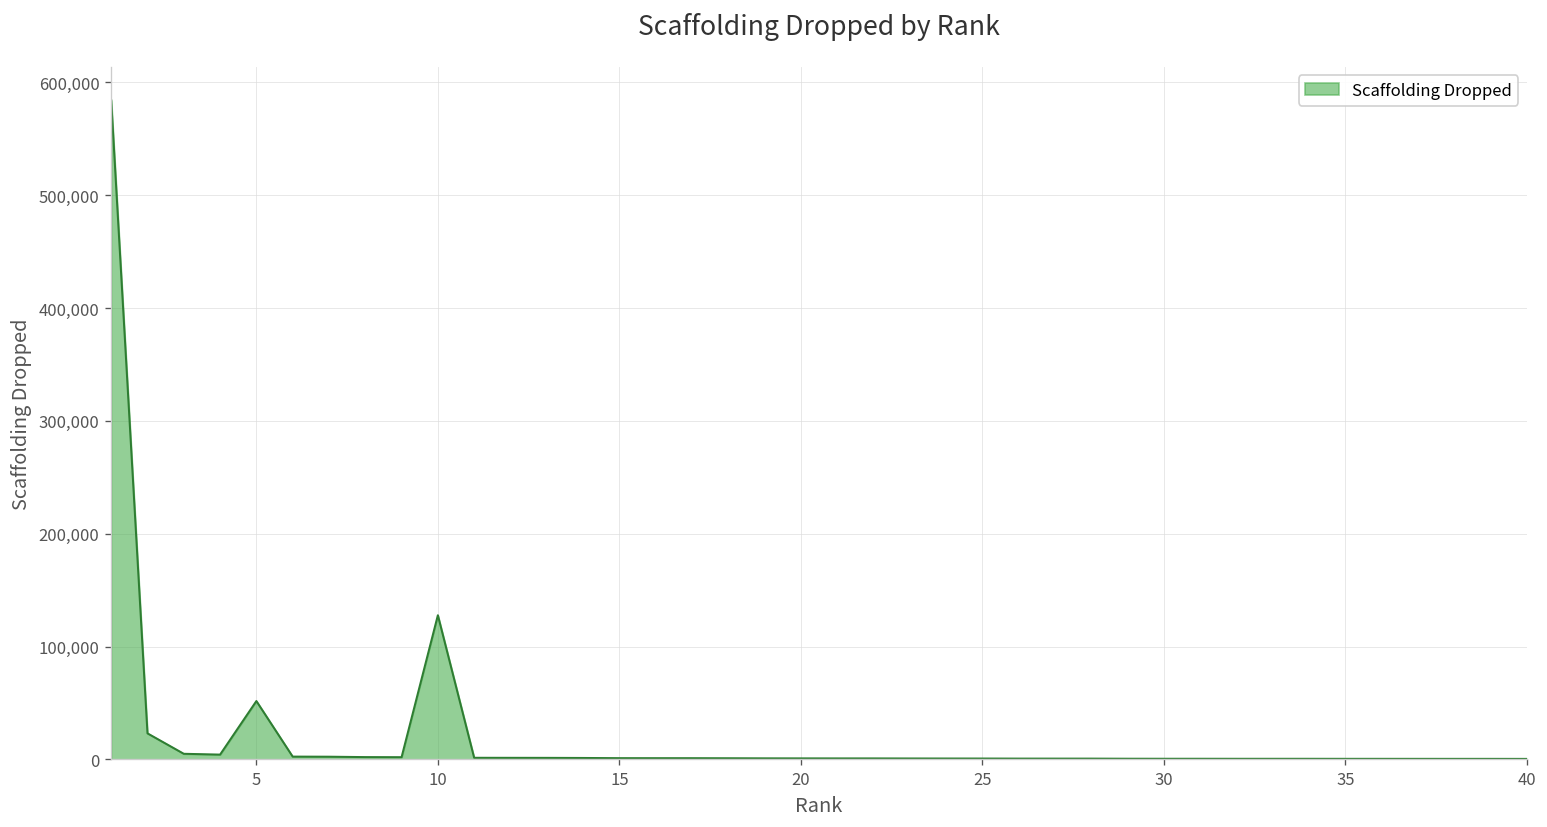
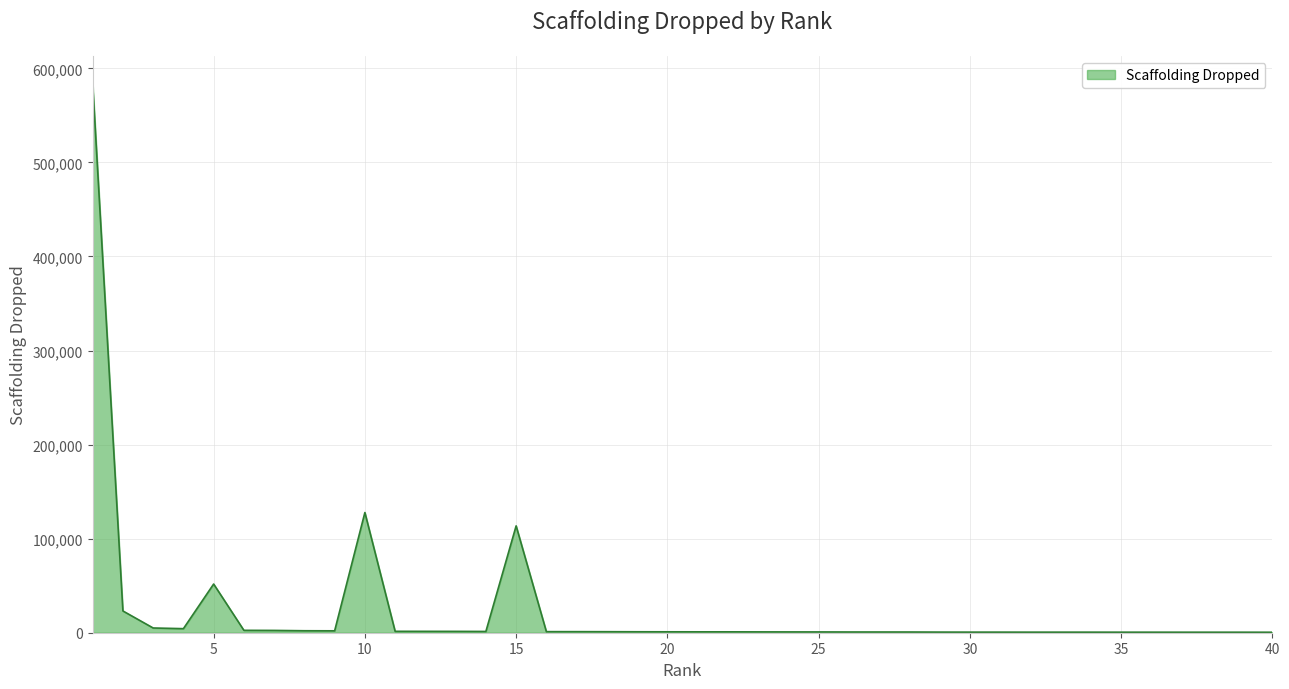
  {
    "5": "50,000",
    "10": "130,000",
-   "15": "0",
+   "15": "110,000",
    "20": "0",
    "25": "0",
    "30": "0",
    "35": "0",
    "40": "0"
  }
